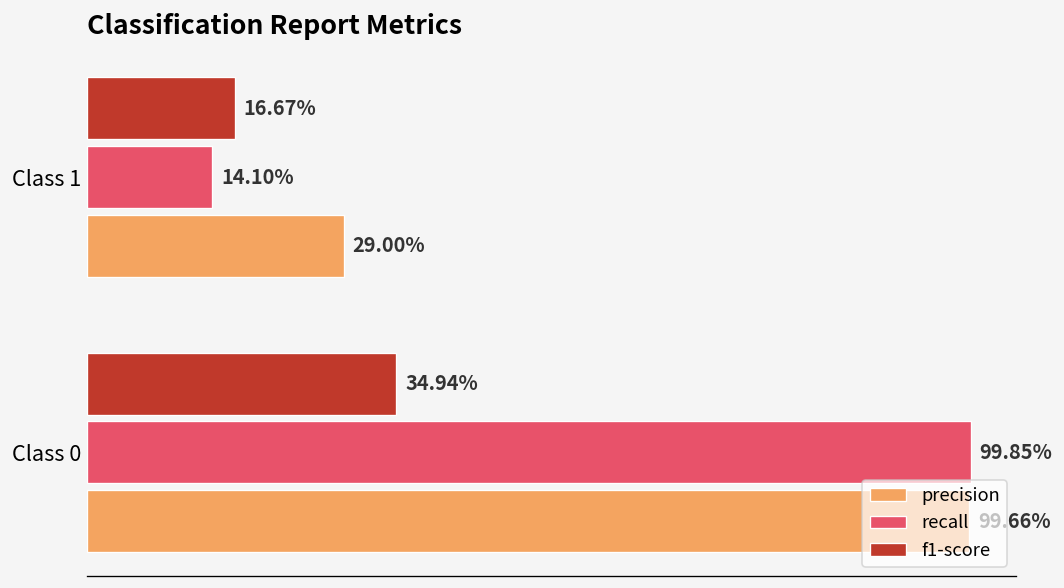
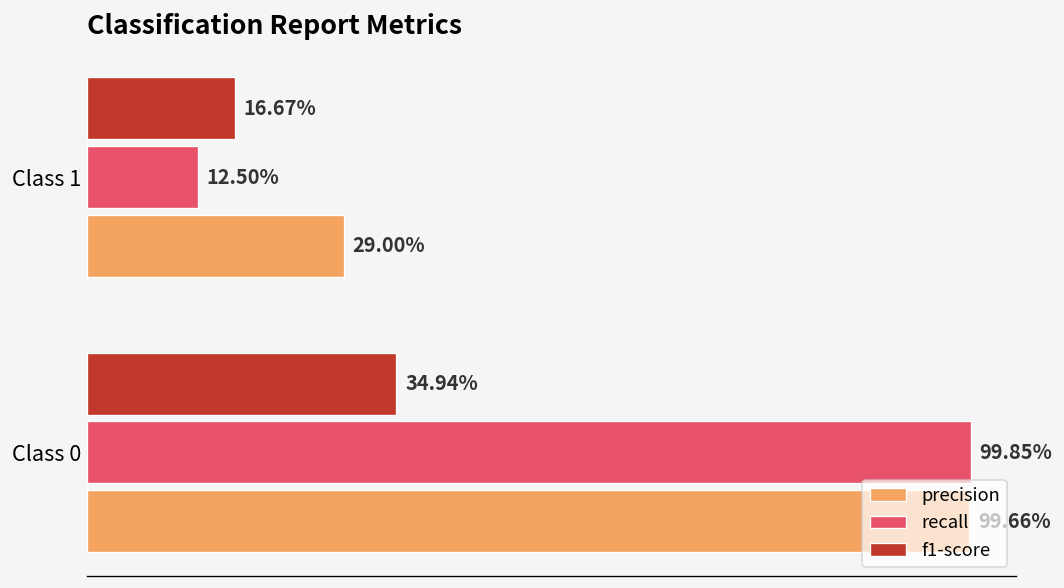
  {
    "precision": {
      "Class 1": "29.00%"
    },
    "recall": {
-     "Class 1": "14.10%",
+     "Class 1": "12.50%",
      "Class 0": "99.85%"
    },
    "f1-score": {
      "Class 1": "16.67%",
      "Class 0": "34.94%"
    }
  }
